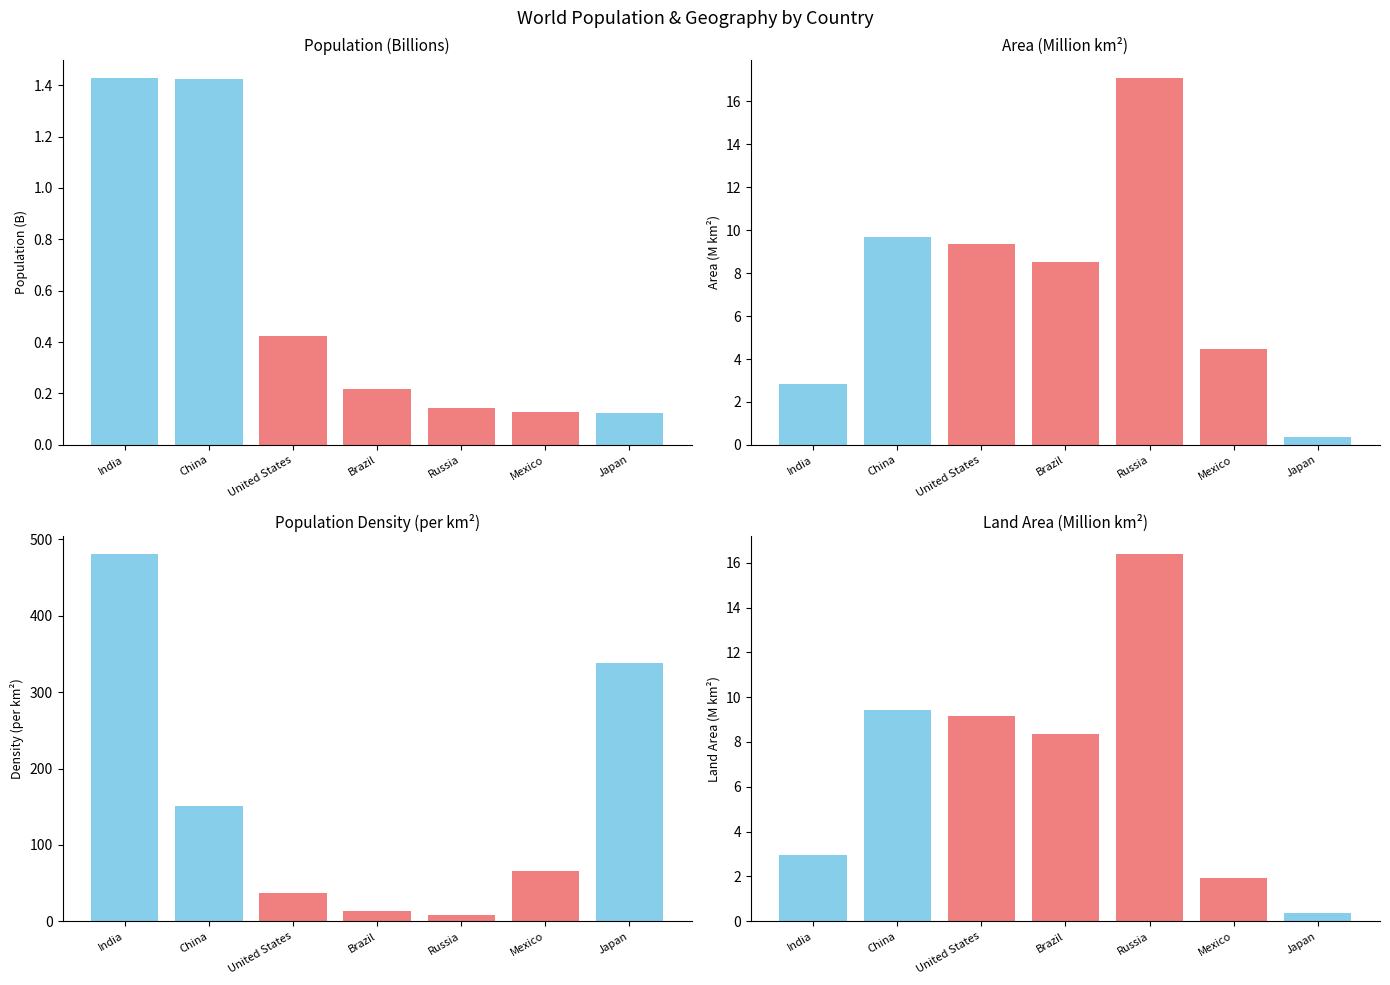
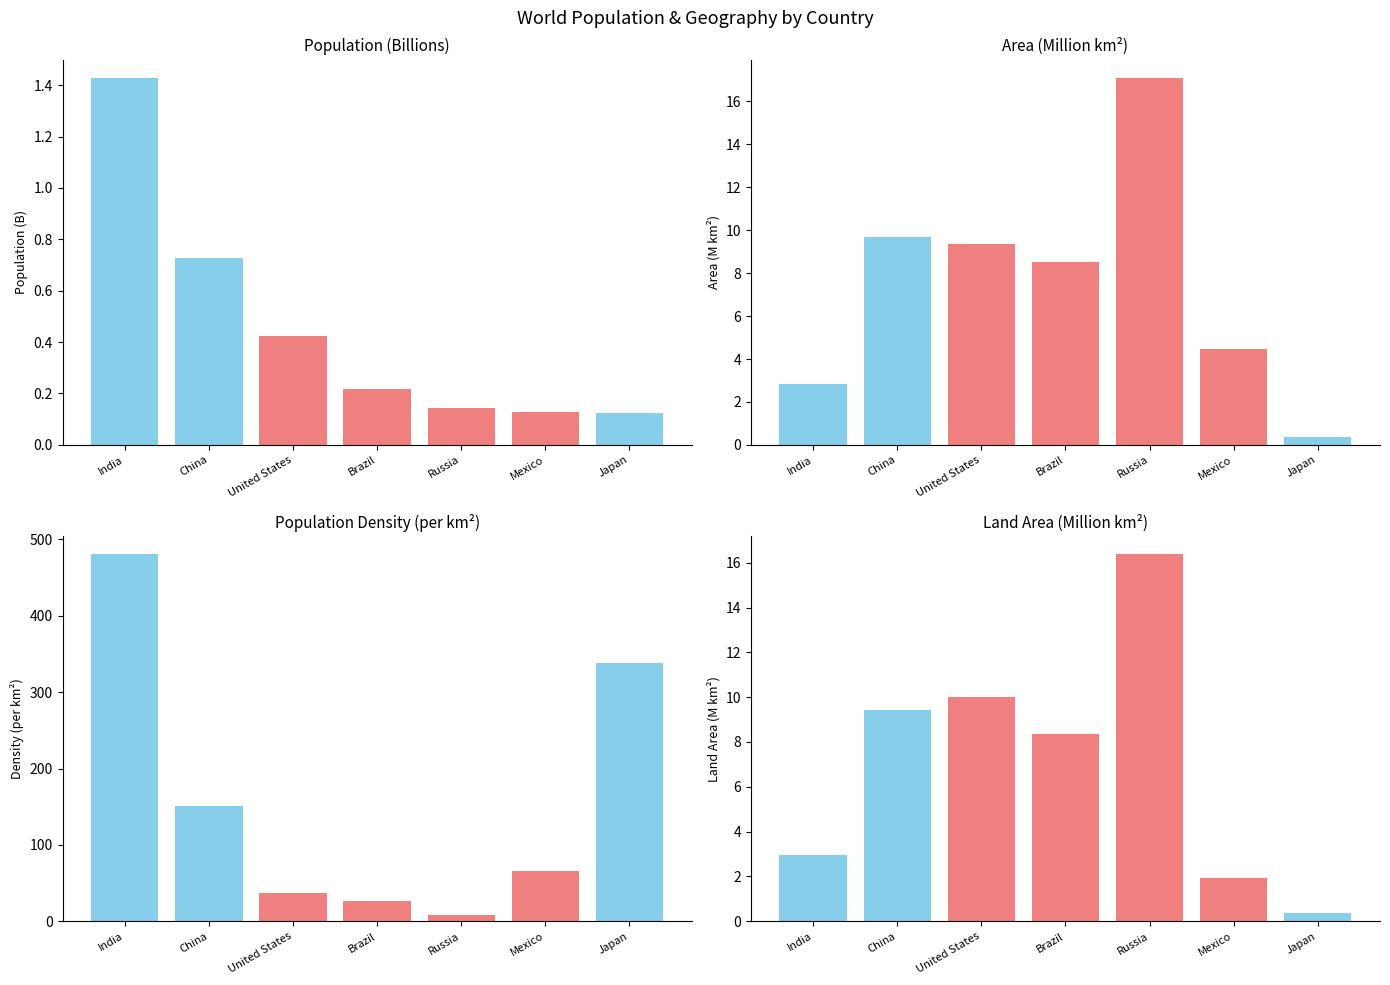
  {
    "Population (Billions)": {
      "India": 1.43,
-     "China": 1.43,
+     "China": 0.73,
      "United States": 0.42,
      "Brazil": 0.22,
      "Russia": 0.14,
      "Mexico": 0.13,
      "Japan": 0.12
    },
    "Area (Million km²)": {
      "India": 2.8,
      "China": 9.7,
      "United States": 9.4,
      "Brazil": 8.5,
      "Russia": 17.1,
      "Mexico": 4.5,
      "Japan": 0.4
    },
    "Population Density (per km²)": {
      "India": 480,
      "China": 150,
      "United States": 40,
-     "Brazil": 10,
+     "Brazil": 30,
      "Russia": 10,
      "Mexico": 70,
      "Japan": 340
    },
    "Land Area (Million km²)": {
      "India": 3.0,
      "China": 9.4,
-     "United States": 9.1,
+     "United States": 10.0,
      "Brazil": 8.4,
      "Russia": 16.4,
      "Mexico": 1.9,
      "Japan": 0.4
    }
  }
